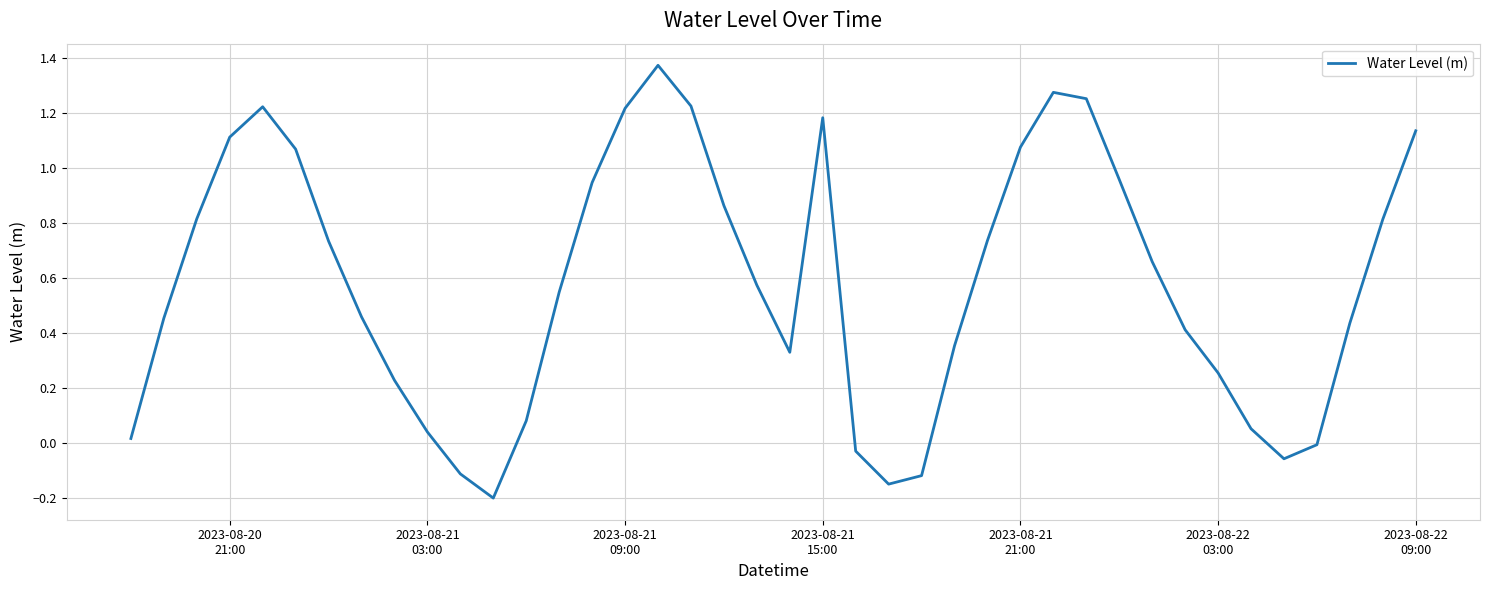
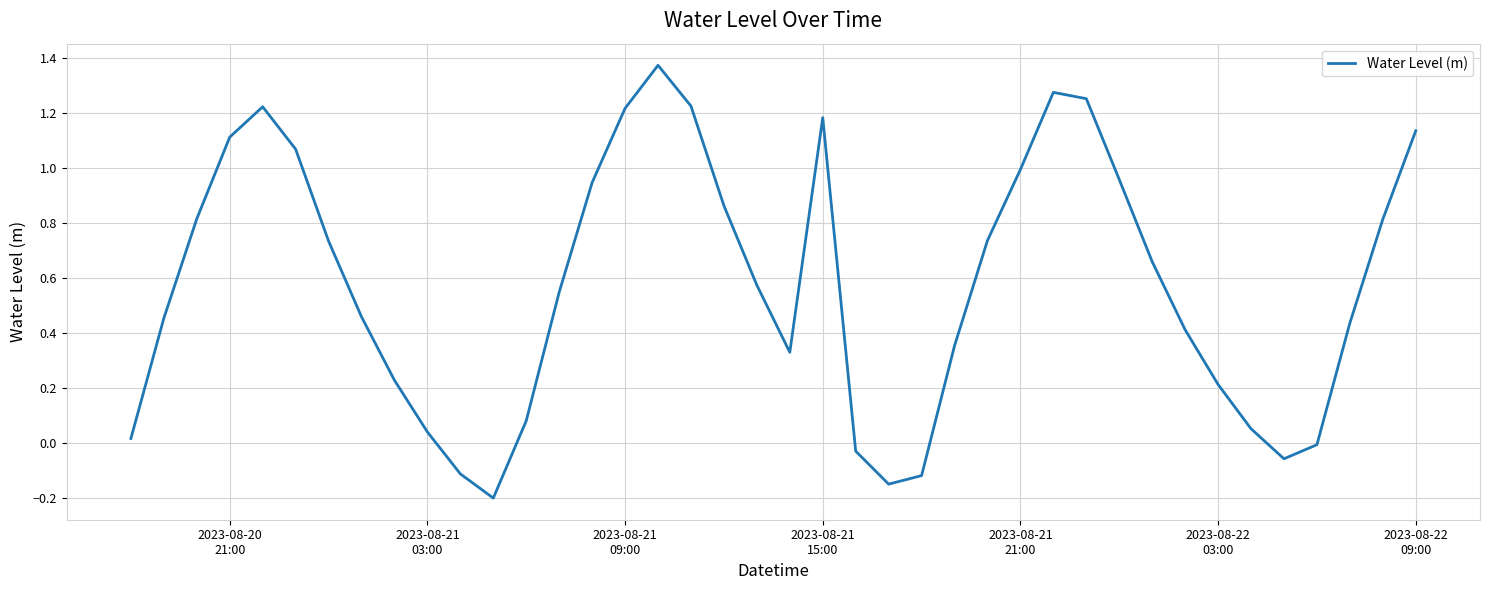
  {
    "2023-08-20 21:00": 1.11,
    "2023-08-21 03:00": 0.04,
    "2023-08-21 09:00": 1.22,
    "2023-08-21 15:00": 1.18,
-   "2023-08-21 21:00": 1.08,
-   "2023-08-22 03:00": 0.26,
+   "2023-08-21 21:00": 0.99,
+   "2023-08-22 03:00": 0.21,
    "2023-08-22 09:00": 1.13
  }
